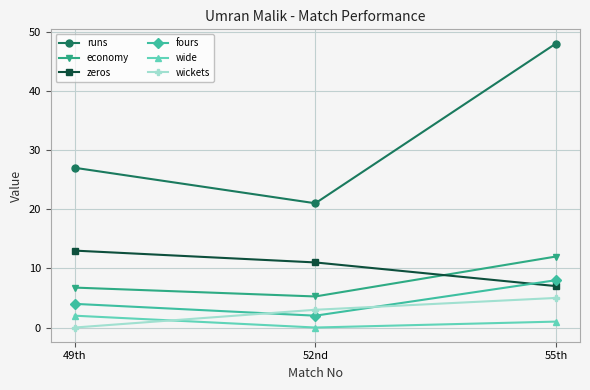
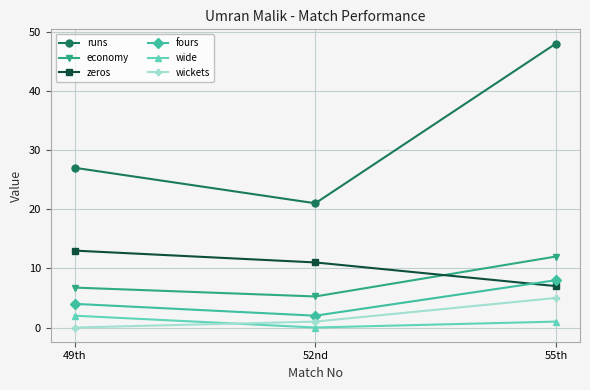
  {
    "wickets": {
      "49th": 0,
-     "52nd": 3,
+     "52nd": 1,
      "55th": 5
    }
  }
